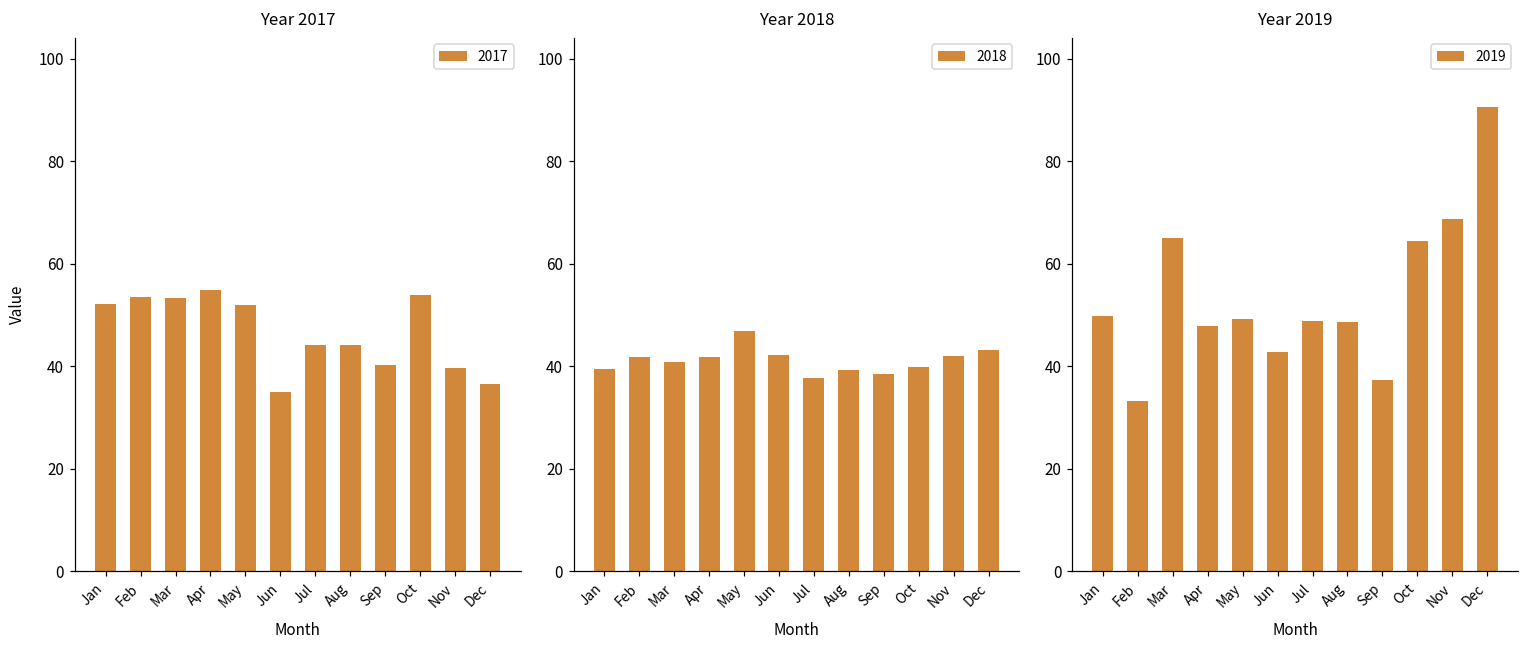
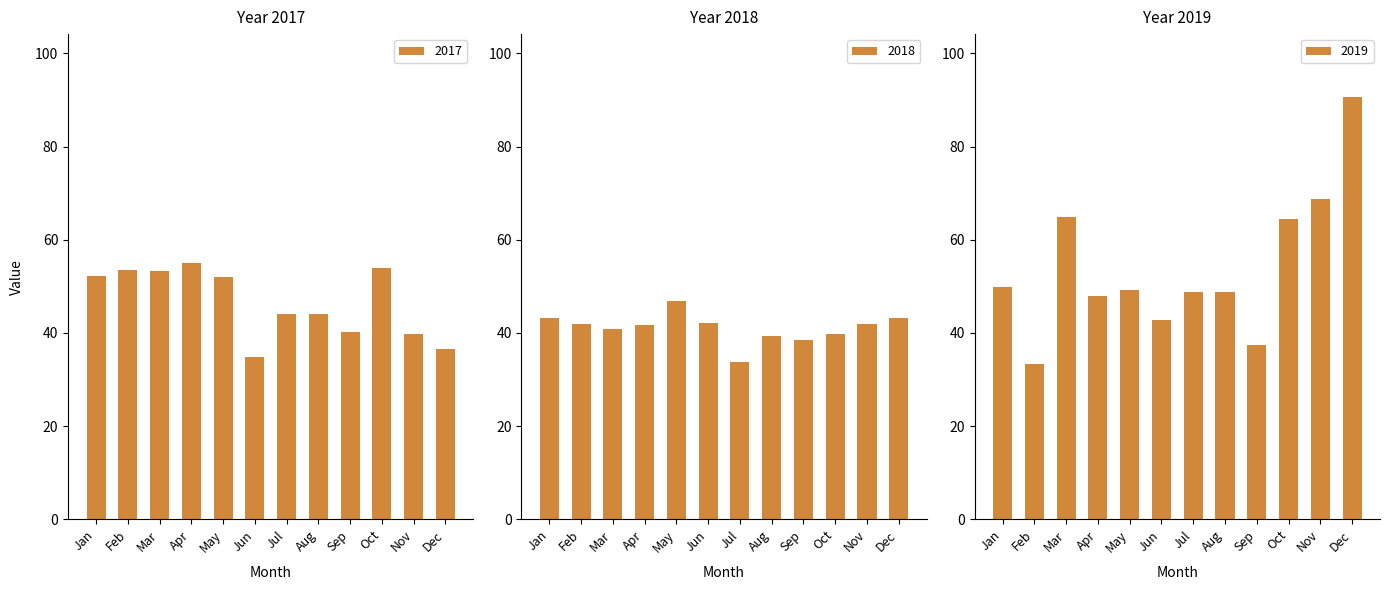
  {
    "Year 2017": {
      "Jan": 52,
      "Feb": 54,
      "Mar": 53,
      "Apr": 55,
      "May": 52,
      "Jun": 35,
      "Jul": 44,
      "Aug": 44,
      "Sep": 40,
      "Oct": 54,
      "Nov": 40,
      "Dec": 36
    },
    "Year 2018": {
-     "Jan": 39,
+     "Jan": 43,
      "Feb": 42,
      "Mar": 41,
      "Apr": 42,
      "May": 47,
      "Jun": 42,
-     "Jul": 38,
+     "Jul": 34,
      "Aug": 39,
      "Sep": 38,
      "Oct": 40,
      "Nov": 42,
      "Dec": 43
    },
    "Year 2019": {
      "Jan": 50,
      "Feb": 33,
      "Mar": 65,
      "Apr": 48,
      "May": 49,
      "Jun": 43,
      "Jul": 49,
      "Aug": 49,
      "Sep": 37,
      "Oct": 64,
      "Nov": 69,
      "Dec": 91
    }
  }
